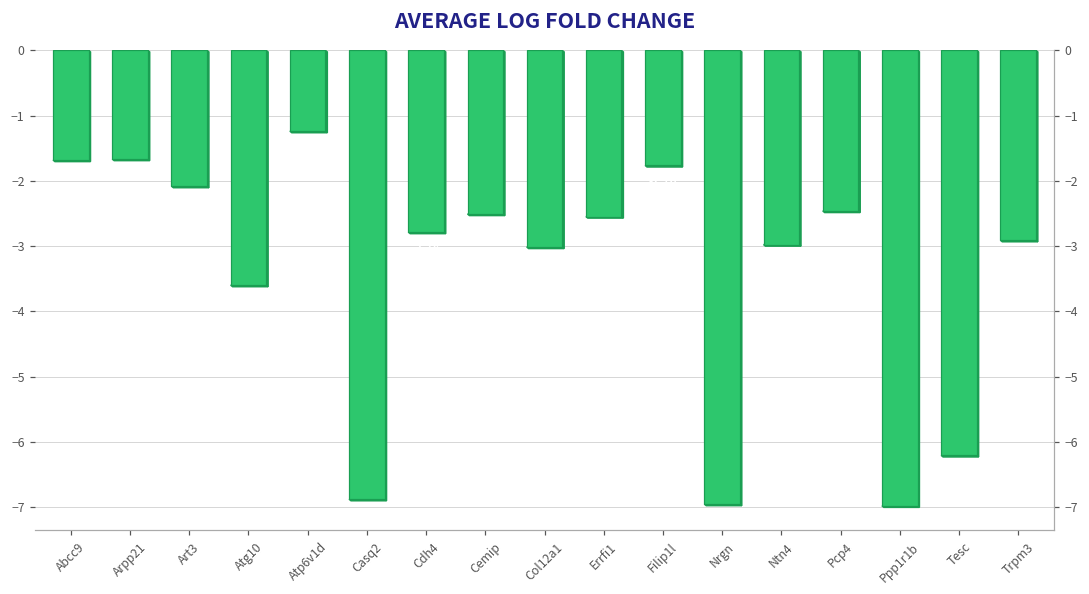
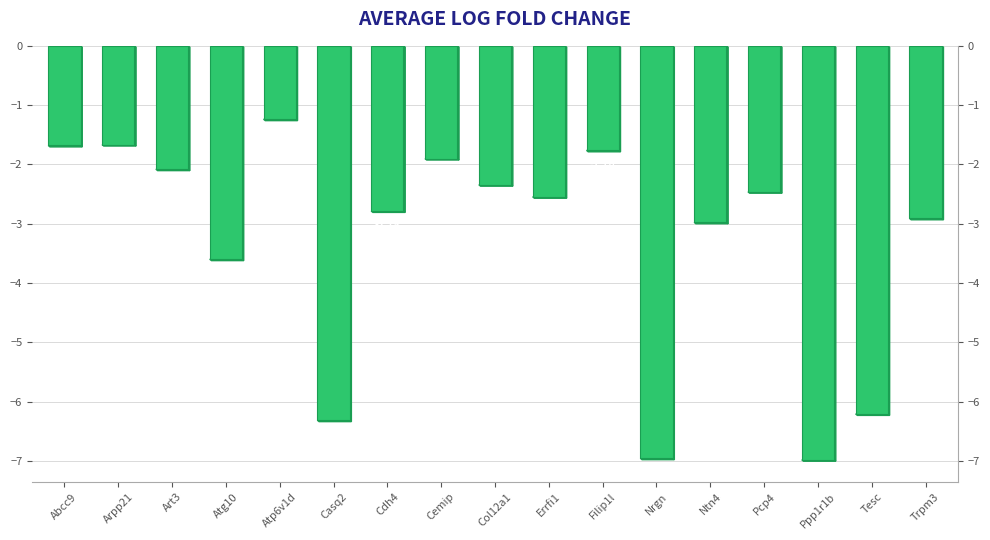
  {
    "Abcc9": -1.7,
    "Arpp21": -1.7,
    "Art3": -2.1,
    "Atg10": -3.6,
    "Atp6v1d": -1.2,
-   "Casq2": -6.9,
+   "Casq2": -6.3,
    "Cdh4": -2.8,
-   "Cemip": -2.5,
-   "Col12a1": -3.0,
+   "Cemip": -1.9,
+   "Col12a1": -2.3,
    "Errfi1": -2.5,
    "Filip1l": -1.8,
    "Nrgn": -7.0,
    "Ntn4": -3.0,
    "Pcp4": -2.5,
    "Ppp1r1b": -7.0,
    "Tesc": -6.2,
    "Trpm3": -2.9
  }
